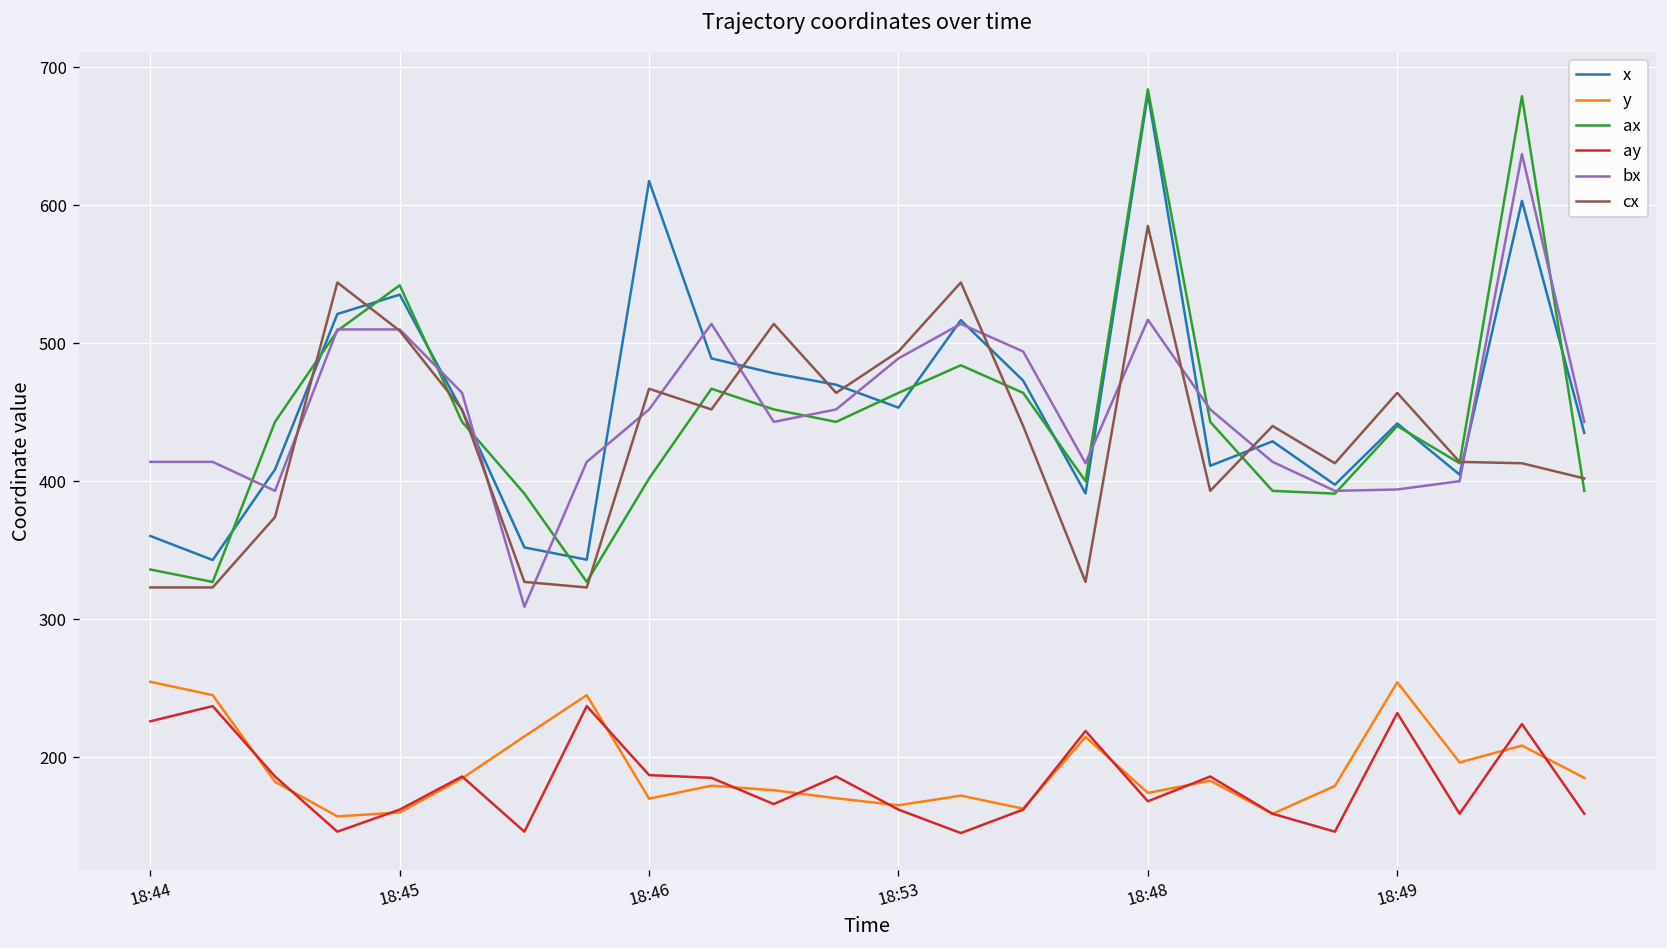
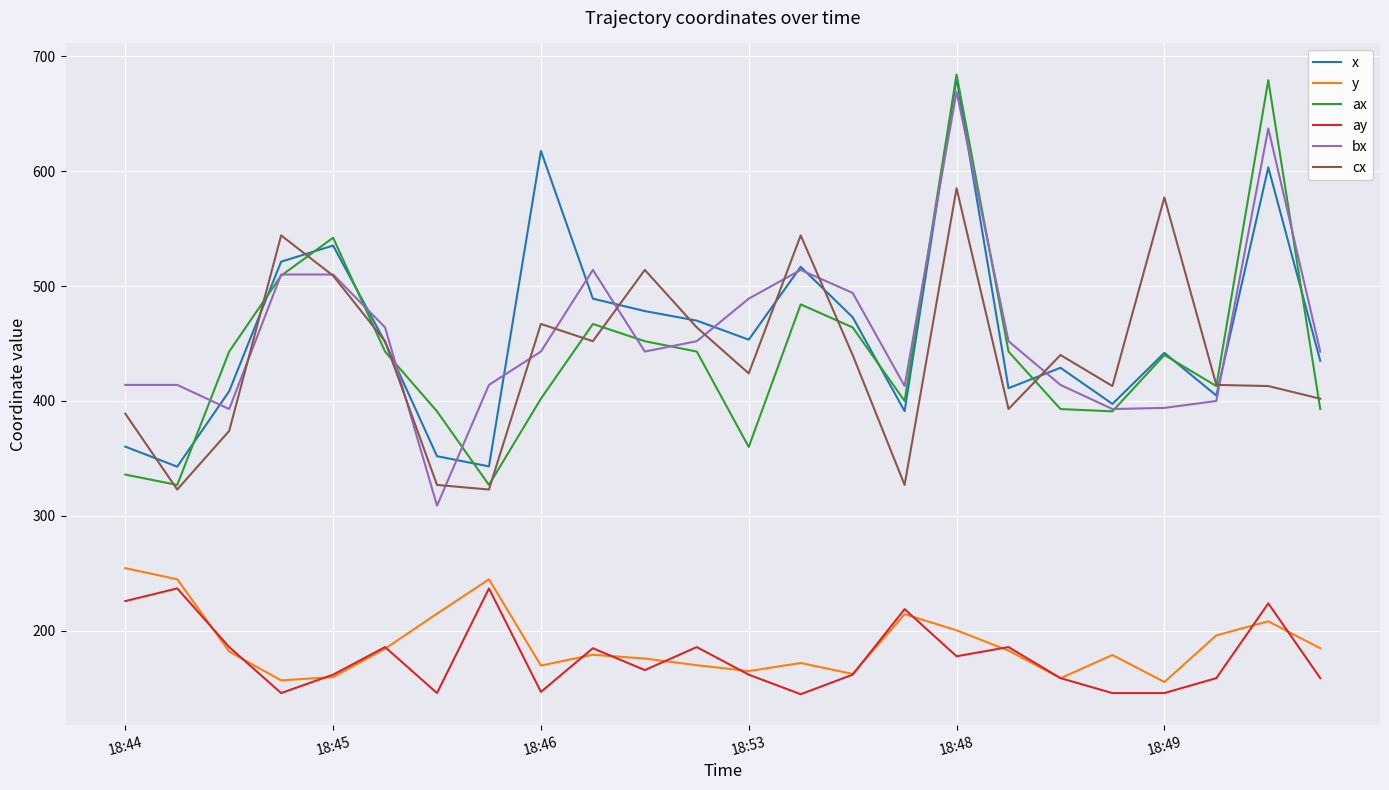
  {
    "x": {
      "18:44": 360,
      "18:45": 535,
      "18:46": 618,
      "18:53": 453,
      "18:48": 681
    },
    "y": {
      "18:44": 255,
      "18:46": 170,
      "18:53": 165,
-     "18:48": 174,
-     "18:49": 254
+     "18:48": 201,
+     "18:49": 156
    },
    "ax": {
      "18:44": 336,
      "18:45": 542,
      "18:46": 402,
-     "18:53": 464,
+     "18:53": 360,
      "18:48": 684
    },
    "ay": {
      "18:44": 226,
-     "18:46": 187,
+     "18:46": 147,
      "18:53": 162,
-     "18:48": 168,
-     "18:49": 232
+     "18:48": 178,
+     "18:49": 146
    },
    "bx": {
      "18:44": 414,
-     "18:46": 452,
+     "18:46": 443,
      "18:53": 489,
-     "18:48": 517,
+     "18:48": 669,
      "18:49": 394
    },
    "cx": {
-     "18:44": 323,
+     "18:44": 389,
      "18:46": 467,
-     "18:53": 494,
+     "18:53": 424,
      "18:48": 585,
-     "18:49": 464
+     "18:49": 577
    }
  }
